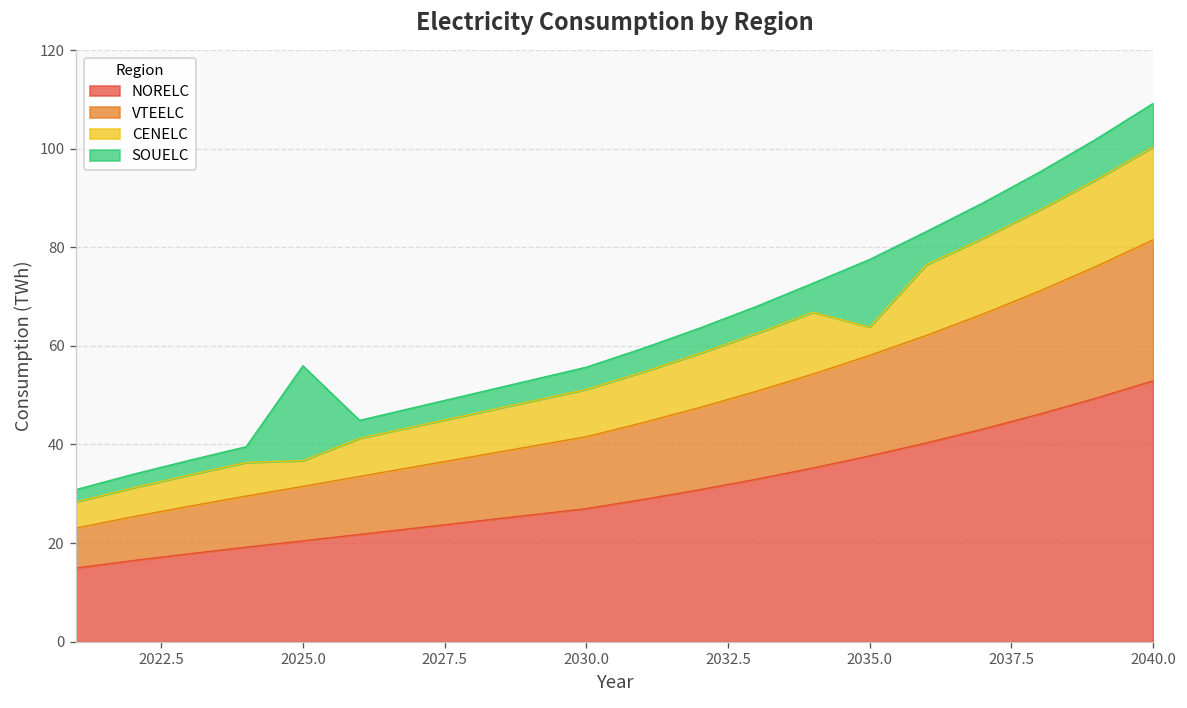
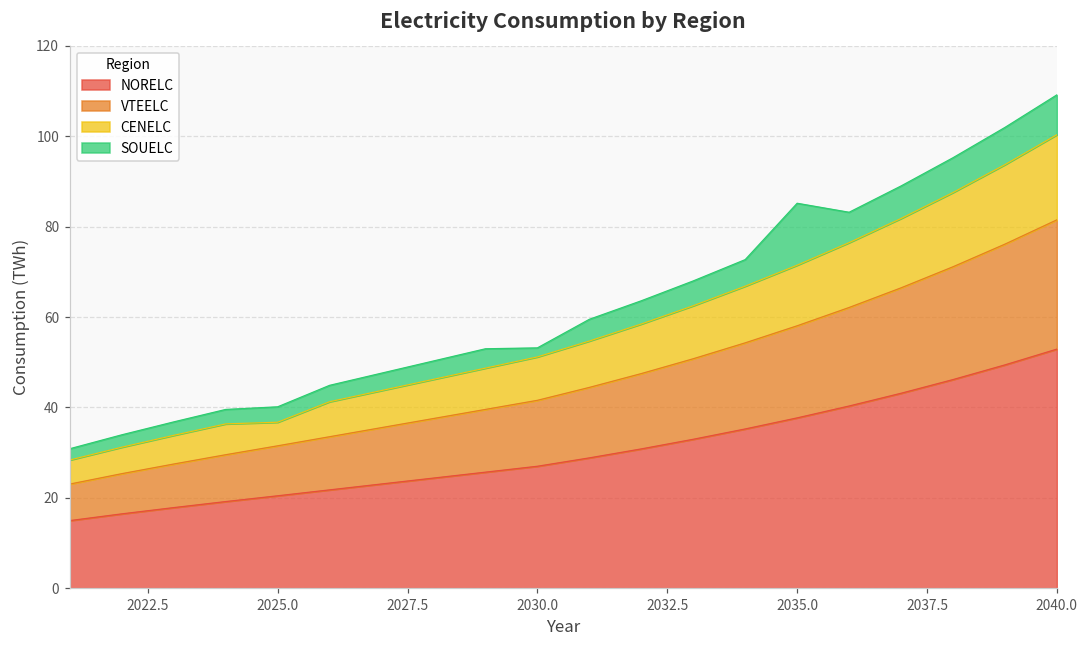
  {
    "CENELC": {
      "2025.0": 5,
      "2030.0": 10,
-     "2035.0": 6,
+     "2035.0": 13,
      "2040.0": 19
    },
    "SOUELC": {
-     "2025.0": 19,
-     "2030.0": 5,
+     "2025.0": 3,
+     "2030.0": 2,
      "2035.0": 14,
      "2040.0": 9
    }
  }
